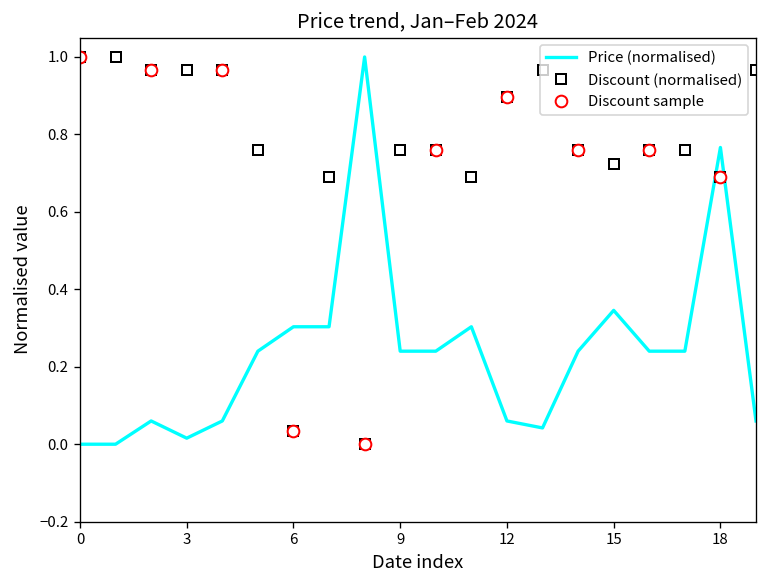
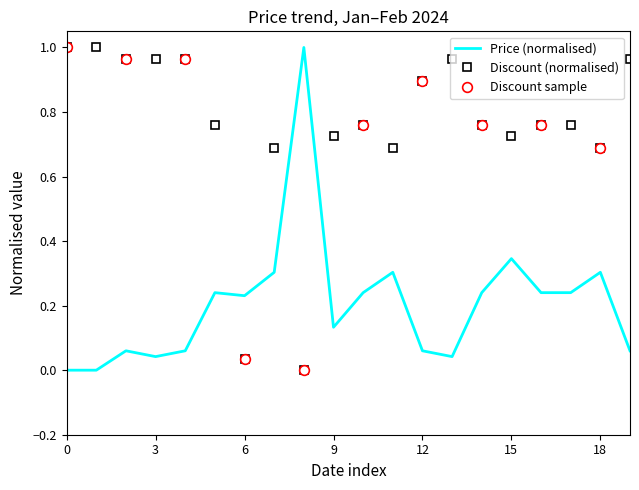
  {
    "Price (normalised)": {
      "0": 0.00,
-     "3": 0.02,
-     "6": 0.30,
-     "9": 0.24,
+     "3": 0.04,
+     "6": 0.23,
+     "9": 0.13,
      "12": 0.06,
      "15": 0.35,
-     "18": 0.77
+     "18": 0.30
    },
    "Discount (normalised)": {
      "3": 0.97,
-     "9": 0.76,
+     "9": 0.72,
      "15": 0.72
    }
  }
